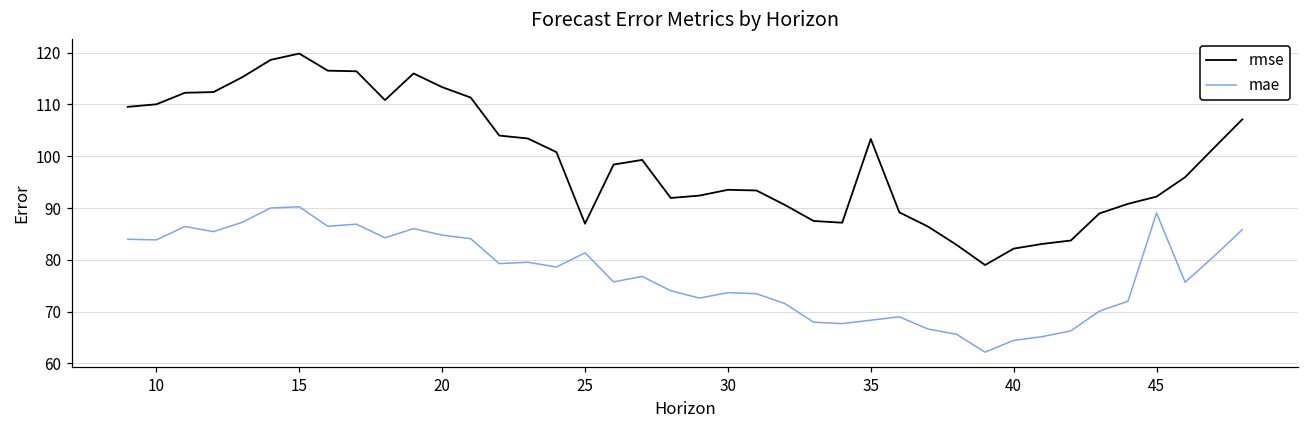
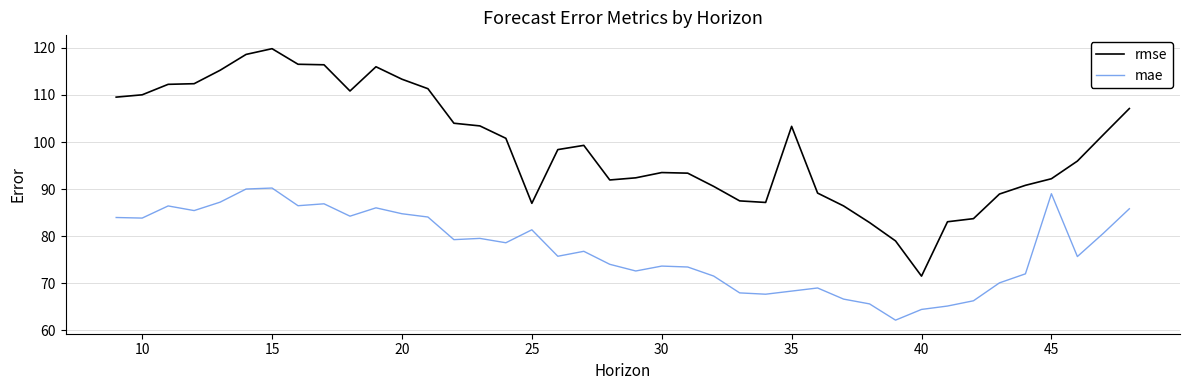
  {
    "rmse": {
      "10": 110,
      "15": 120,
      "20": 113,
      "25": 87,
      "30": 94,
      "35": 103,
-     "40": 82,
+     "40": 72,
      "45": 92
    },
    "mae": {
      "10": 84,
      "15": 90,
      "20": 85,
      "25": 81,
      "30": 74,
      "35": 68,
      "40": 64,
      "45": 89
    }
  }
